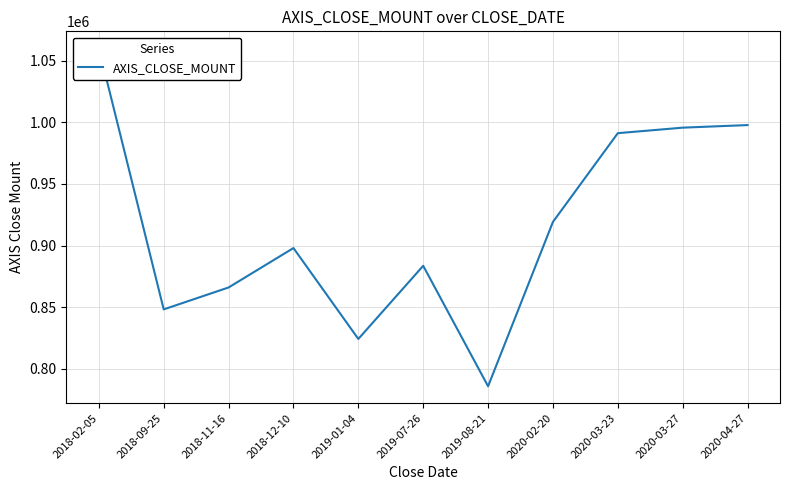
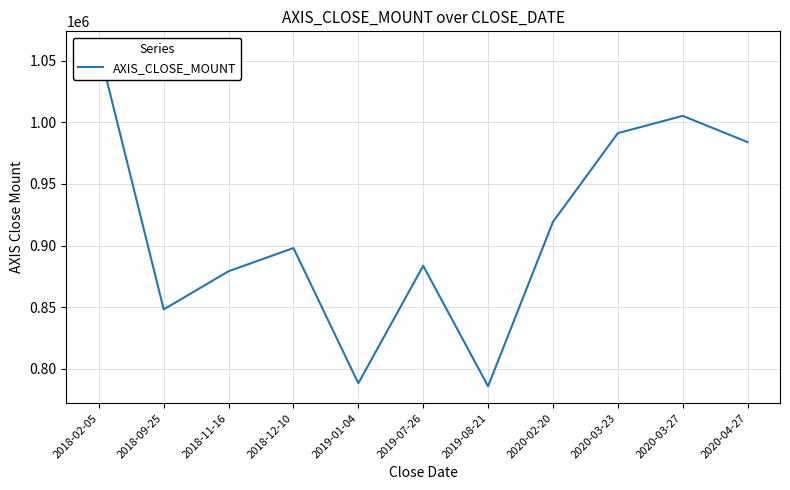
  {
    "2018-09-25": 848000,
-   "2018-11-16": 866000,
+   "2018-11-16": 879000,
    "2018-12-10": 898000,
-   "2019-01-04": 824000,
+   "2019-01-04": 788000,
    "2019-07-26": 884000,
    "2019-08-21": 786000,
    "2020-02-20": 919000,
    "2020-03-23": 991000,
-   "2020-03-27": 996000,
-   "2020-04-27": 998000
+   "2020-03-27": 1005000,
+   "2020-04-27": 984000
  }
